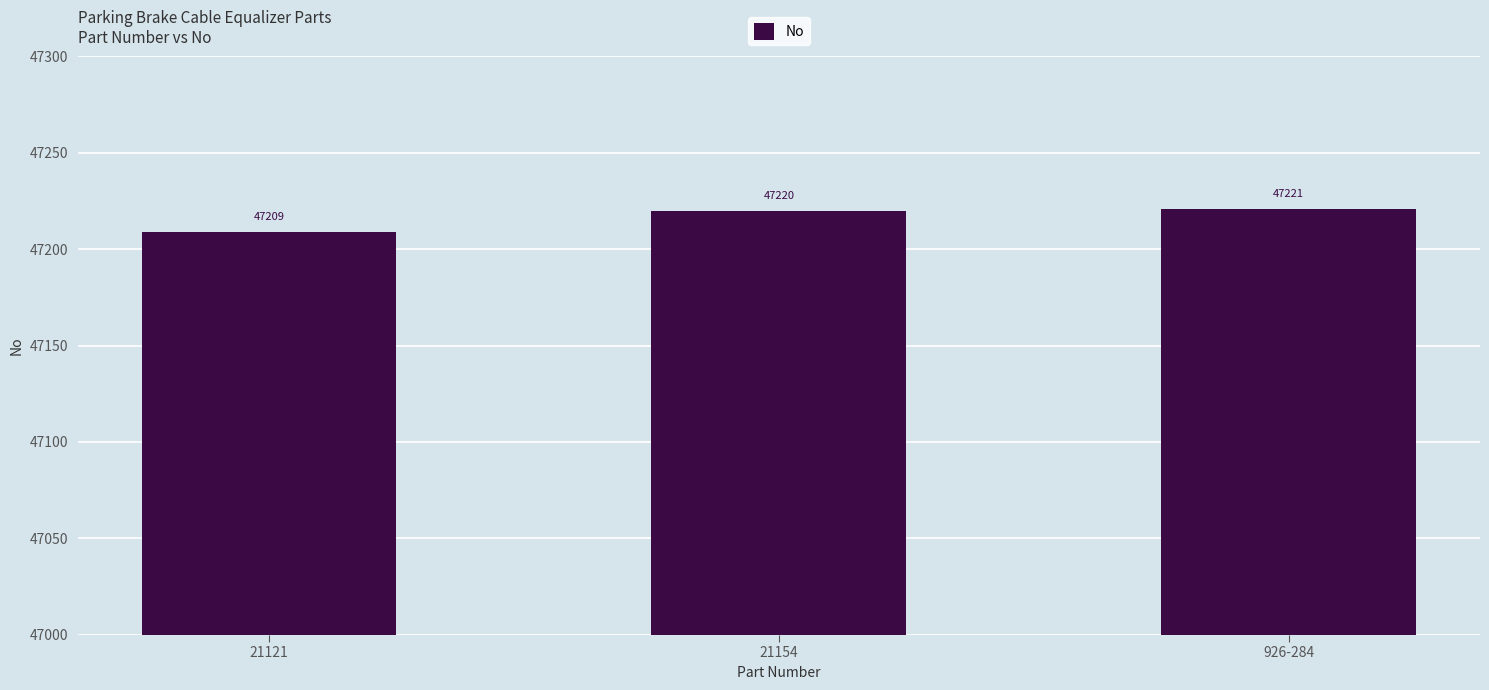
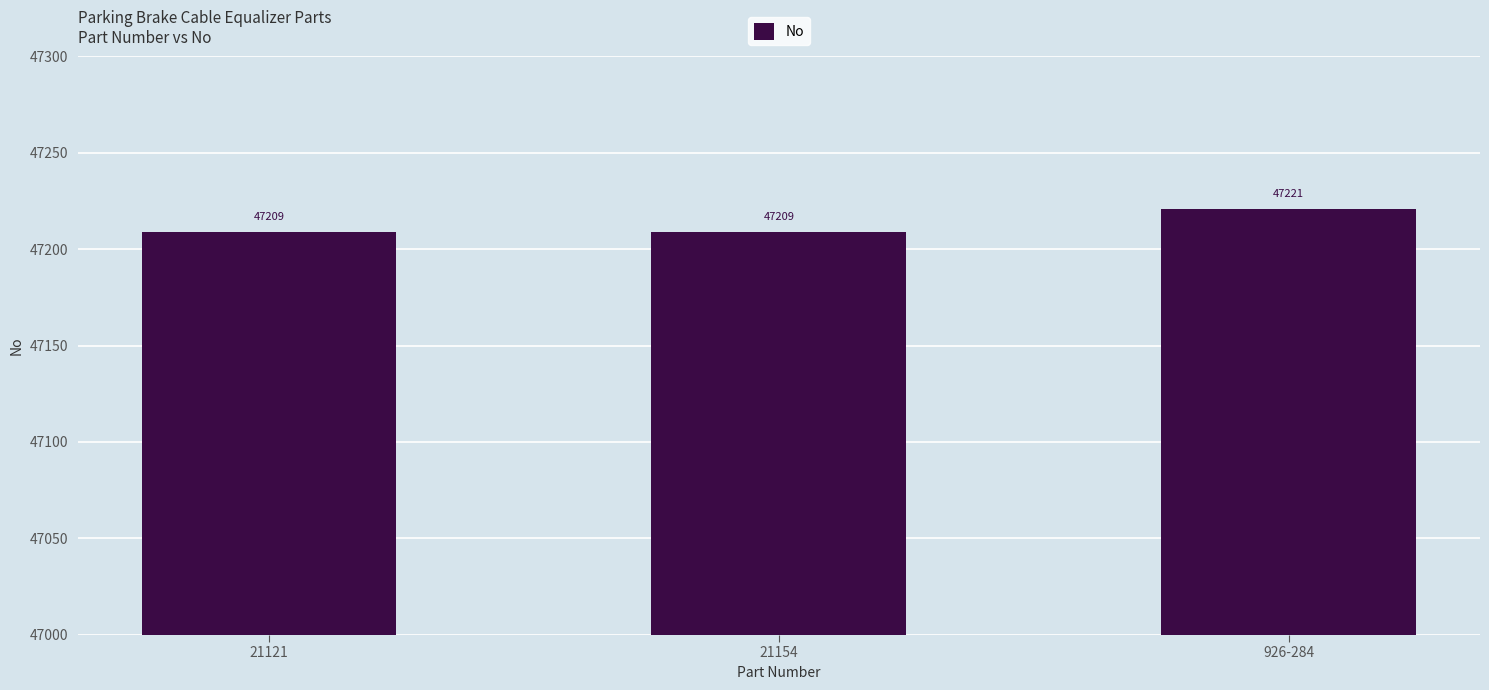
  {
    "21121": 47209,
-   "21154": 47220,
+   "21154": 47209,
    "926-284": 47221
  }
